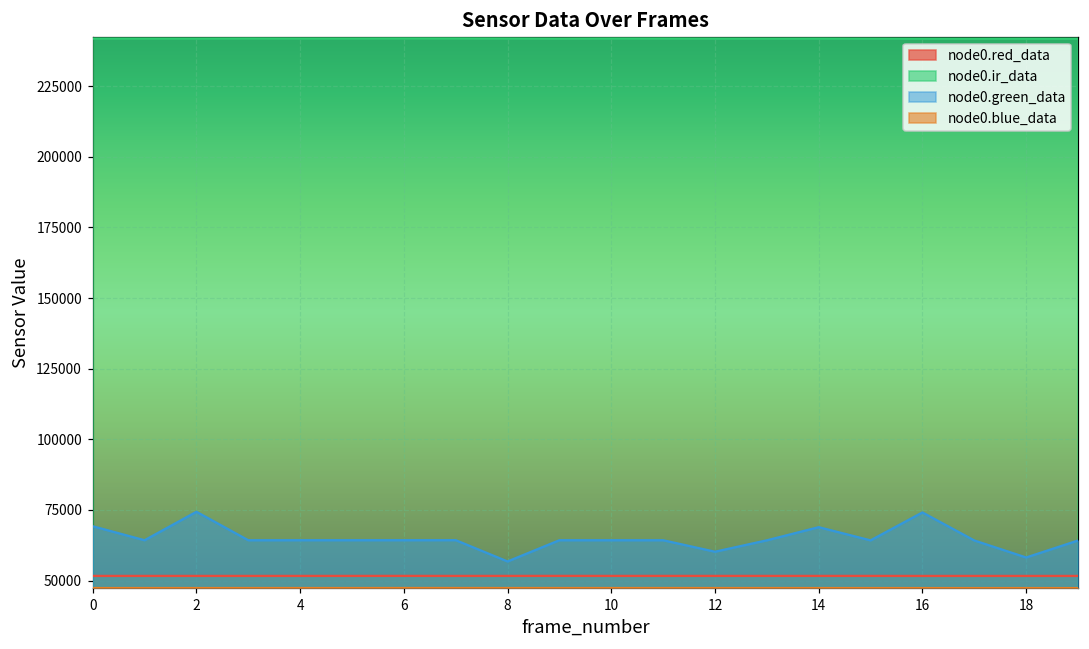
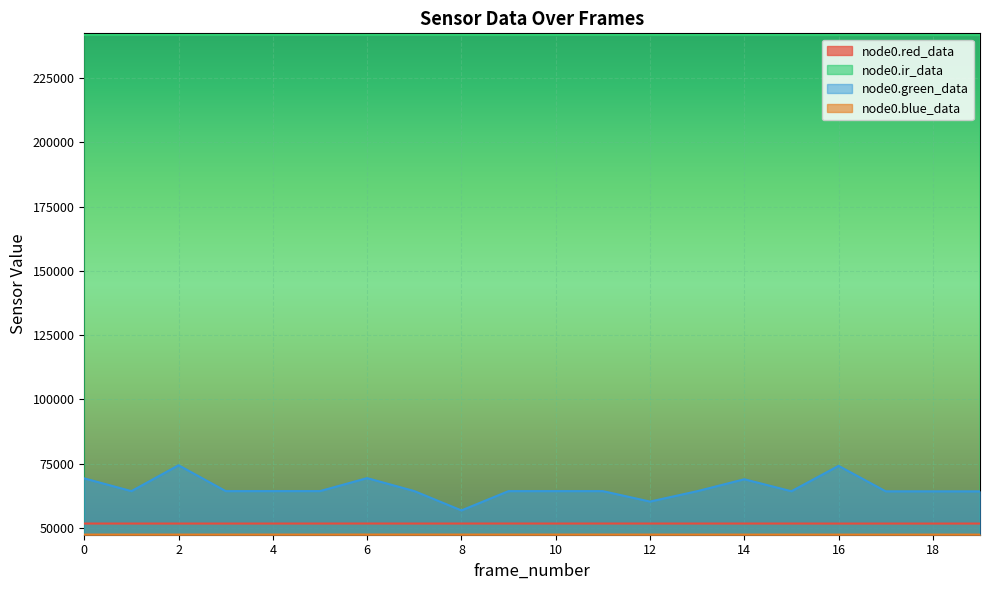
  {
    "node0.ir_data": {
      "0": 242000,
      "2": 242000,
      "4": 242000,
      "6": 242000,
      "8": 242000,
      "10": 242000,
      "12": 242000,
      "14": 242000,
      "16": 242000,
      "18": 242000
    },
    "node0.green_data": {
      "0": 69000,
      "2": 74000,
      "4": 64000,
-     "6": 64000,
+     "6": 69000,
      "8": 57000,
      "10": 64000,
      "12": 60000,
      "14": 69000,
      "16": 74000,
-     "18": 58000
+     "18": 64000
    }
  }
